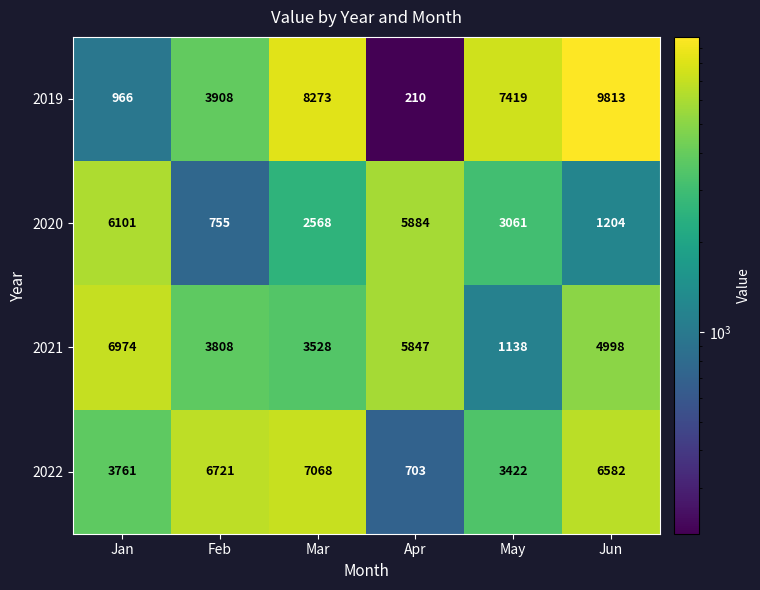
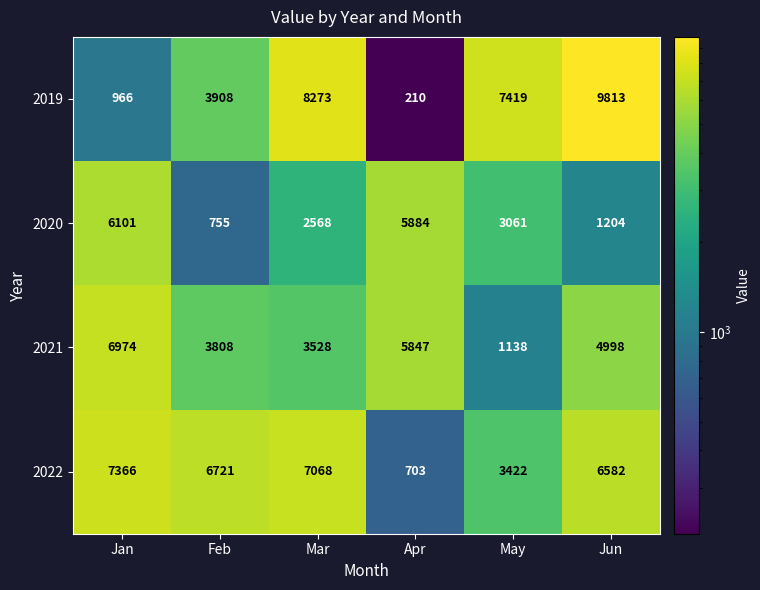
  {
    "2019": {
      "Jan": 966,
      "Feb": 3908,
      "Mar": 8273,
      "Apr": 210,
      "May": 7419,
      "Jun": 9813
    },
    "2020": {
      "Jan": 6101,
      "Feb": 755,
      "Mar": 2568,
      "Apr": 5884,
      "May": 3061,
      "Jun": 1204
    },
    "2021": {
      "Jan": 6974,
      "Feb": 3808,
      "Mar": 3528,
      "Apr": 5847,
      "May": 1138,
      "Jun": 4998
    },
    "2022": {
-     "Jan": 3761,
+     "Jan": 7366,
      "Feb": 6721,
      "Mar": 7068,
      "Apr": 703,
      "May": 3422,
      "Jun": 6582
    }
  }
